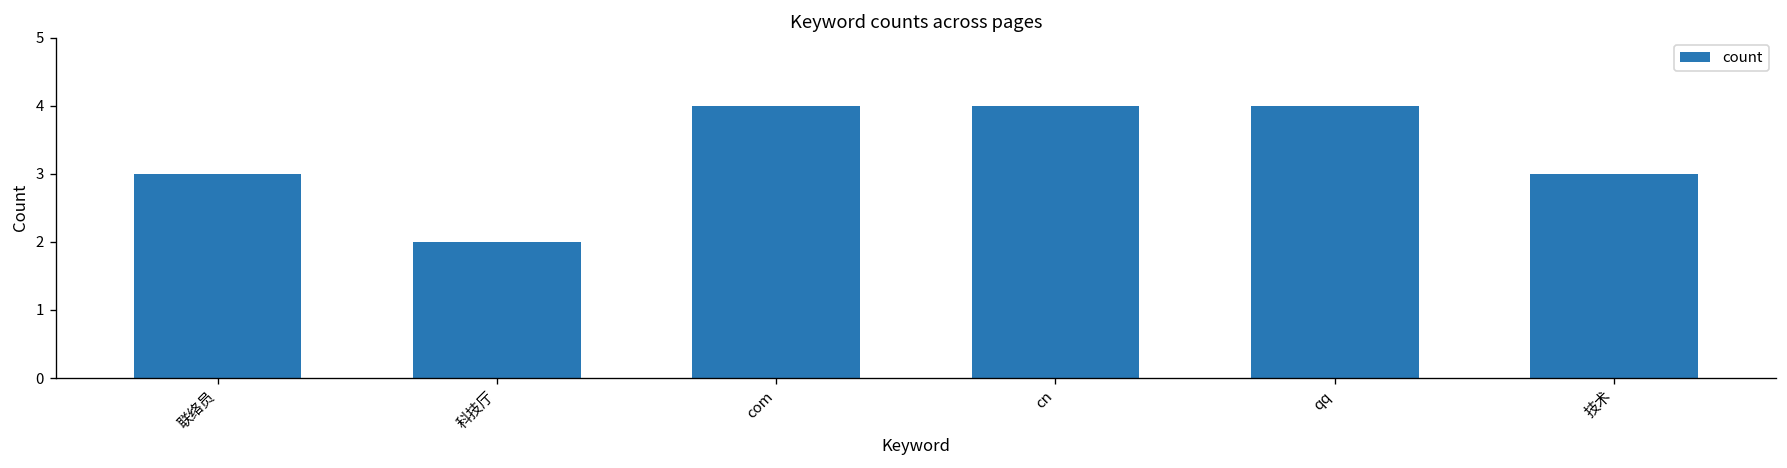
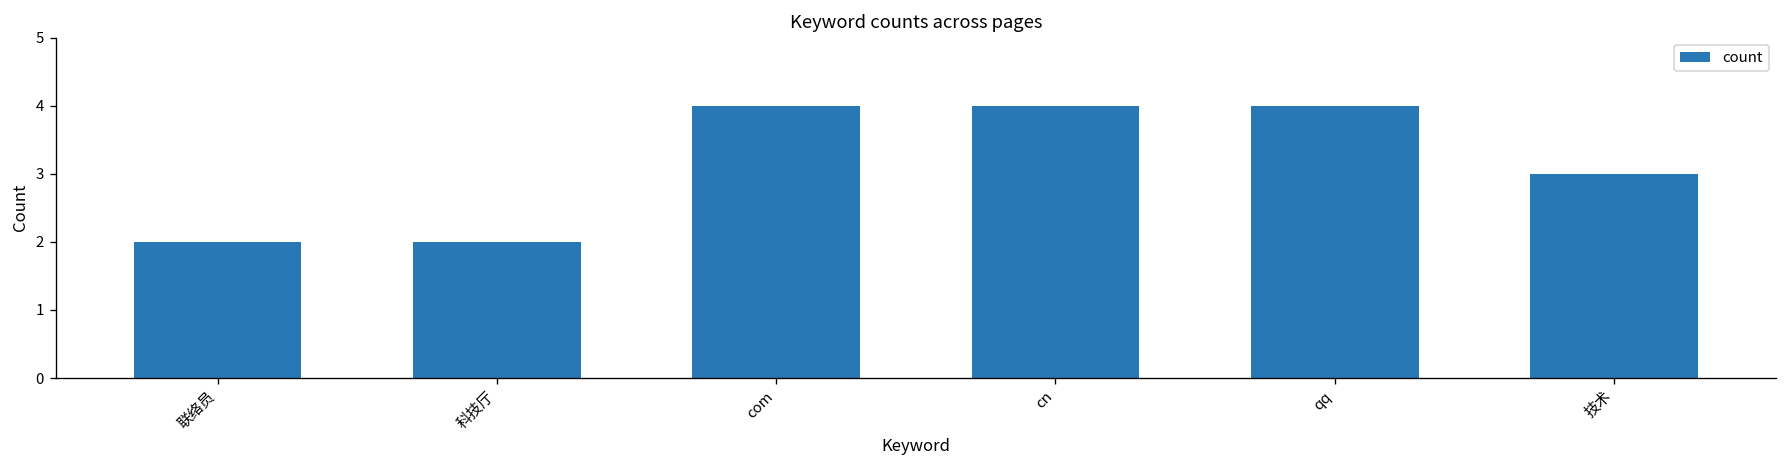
  {
-   "联络员": 3,
+   "联络员": 2,
    "科技厅": 2,
    "com": 4,
    "cn": 4,
    "qq": 4,
    "技术": 3
  }
